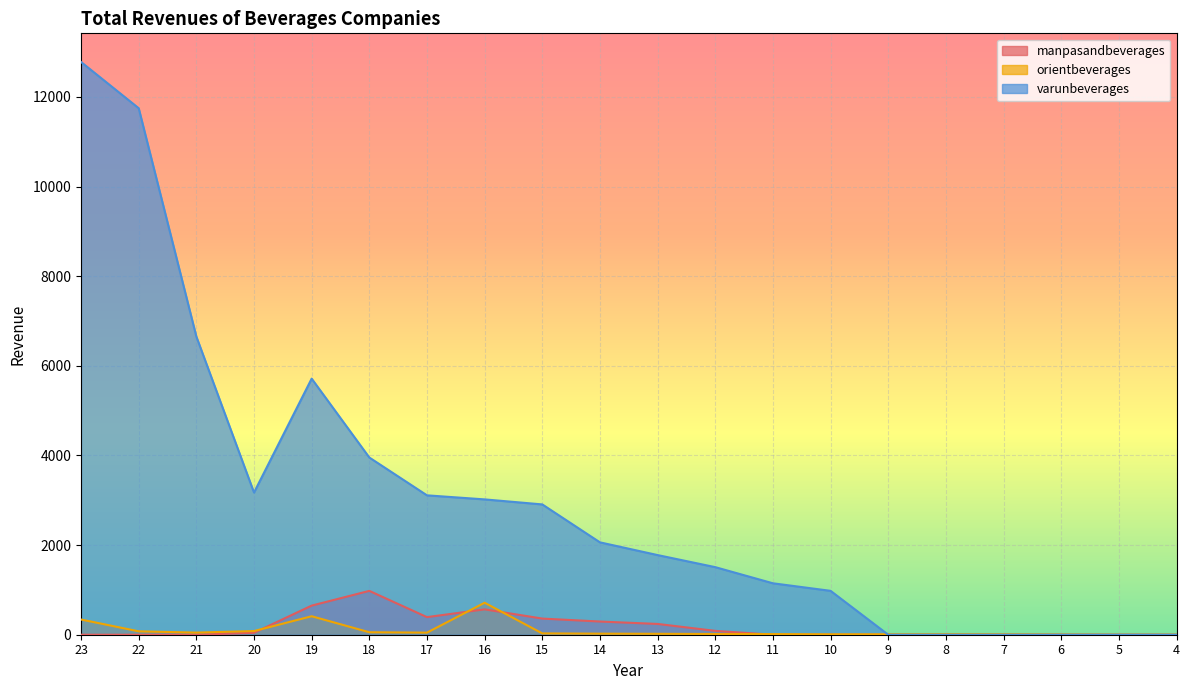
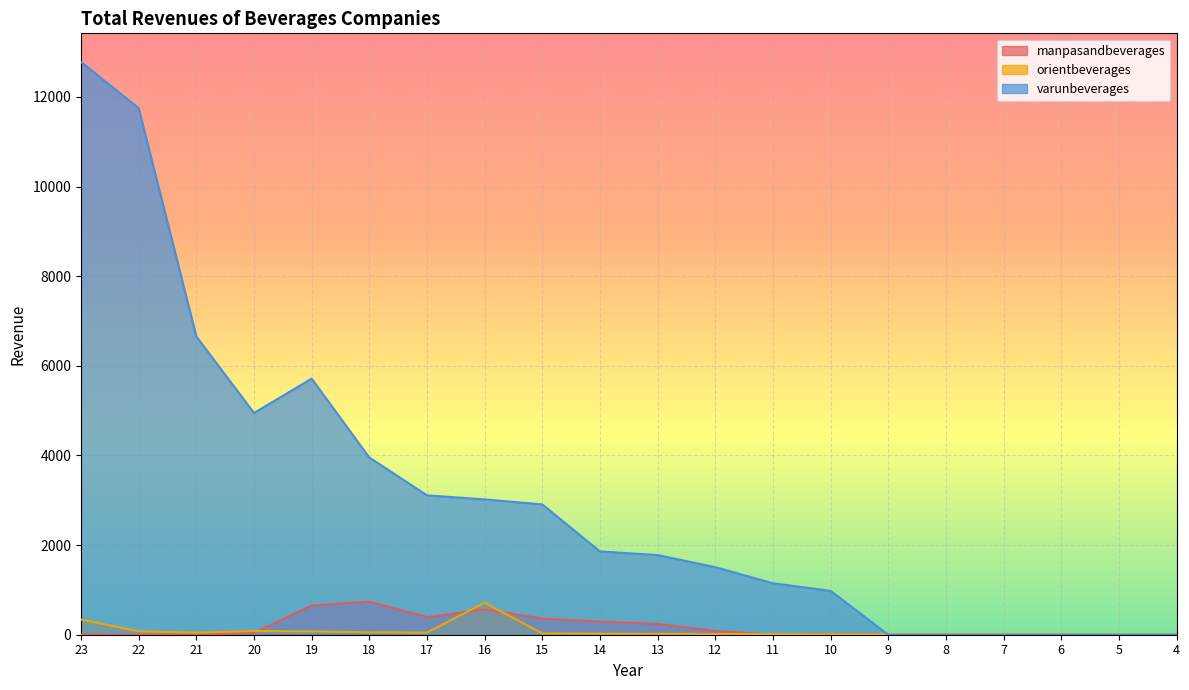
  {
    "manpasandbeverages": {
      "23": 0,
      "22": 0,
      "19": 600,
-     "18": 1000,
+     "18": 700,
      "17": 400,
      "16": 600,
      "15": 400,
      "14": 300,
      "13": 200,
      "12": 100
    },
    "orientbeverages": {
      "23": 300,
      "22": 100,
-     "19": 400,
+     "19": 100,
      "18": 100,
      "17": 0,
      "16": 700,
      "15": 0,
      "14": 0,
      "13": 0,
      "12": 0
    },
    "varunbeverages": {
      "23": 12800,
      "22": 11700,
      "21": 6700,
-     "20": 3200,
+     "20": 4900,
      "19": 5700,
      "18": 4000,
      "17": 3100,
      "16": 3000,
      "15": 2900,
-     "14": 2100,
+     "14": 1900,
      "13": 1800,
      "12": 1500,
      "11": 1100,
      "10": 1000
    }
  }
